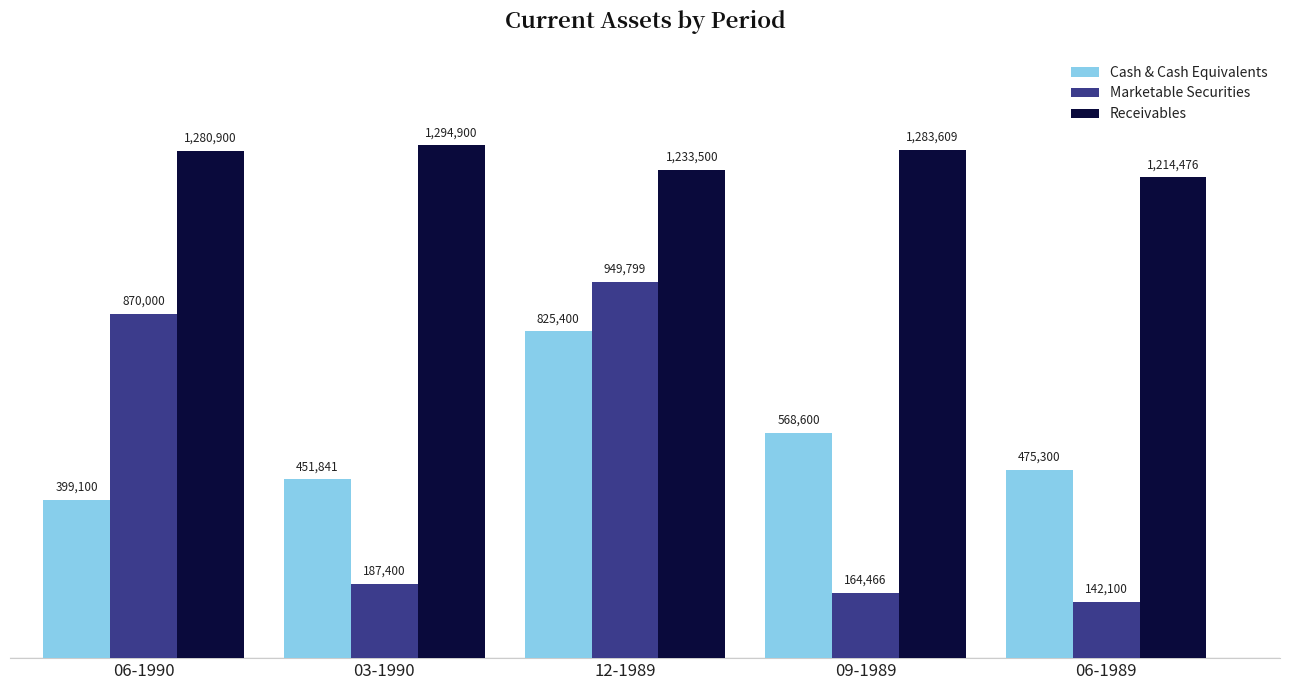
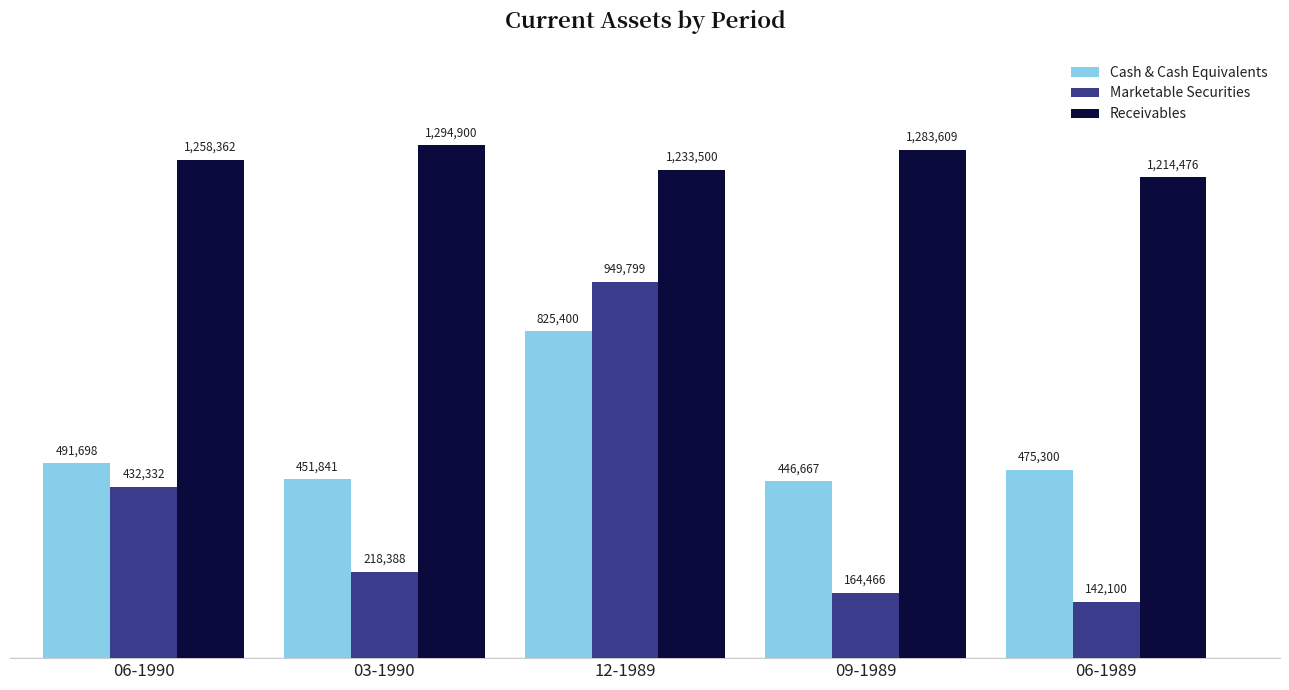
  {
    "Cash & Cash Equivalents": {
-     "06-1990": "399,100",
+     "06-1990": "491,698",
      "03-1990": "451,841",
      "12-1989": "825,400",
-     "09-1989": "568,600",
+     "09-1989": "446,667",
      "06-1989": "475,300"
    },
    "Marketable Securities": {
-     "06-1990": "870,000",
-     "03-1990": "187,400",
+     "06-1990": "432,332",
+     "03-1990": "218,388",
      "12-1989": "949,799",
      "09-1989": "164,466",
      "06-1989": "142,100"
    },
    "Receivables": {
-     "06-1990": "1,280,900",
+     "06-1990": "1,258,362",
      "03-1990": "1,294,900",
      "12-1989": "1,233,500",
      "09-1989": "1,283,609",
      "06-1989": "1,214,476"
    }
  }
